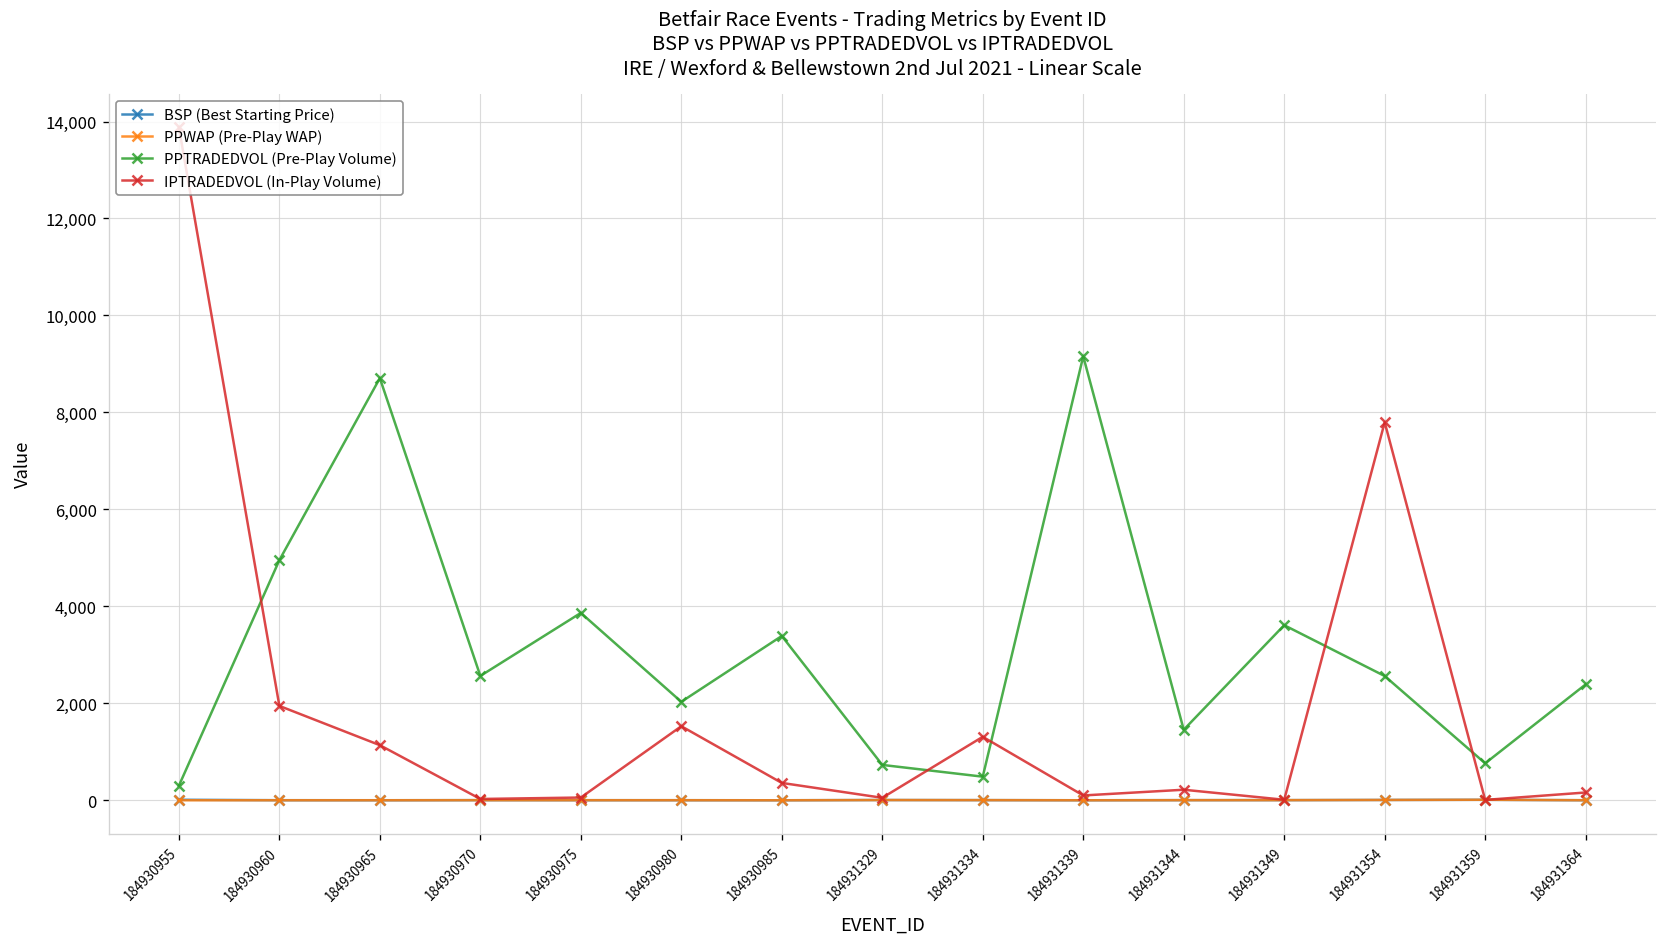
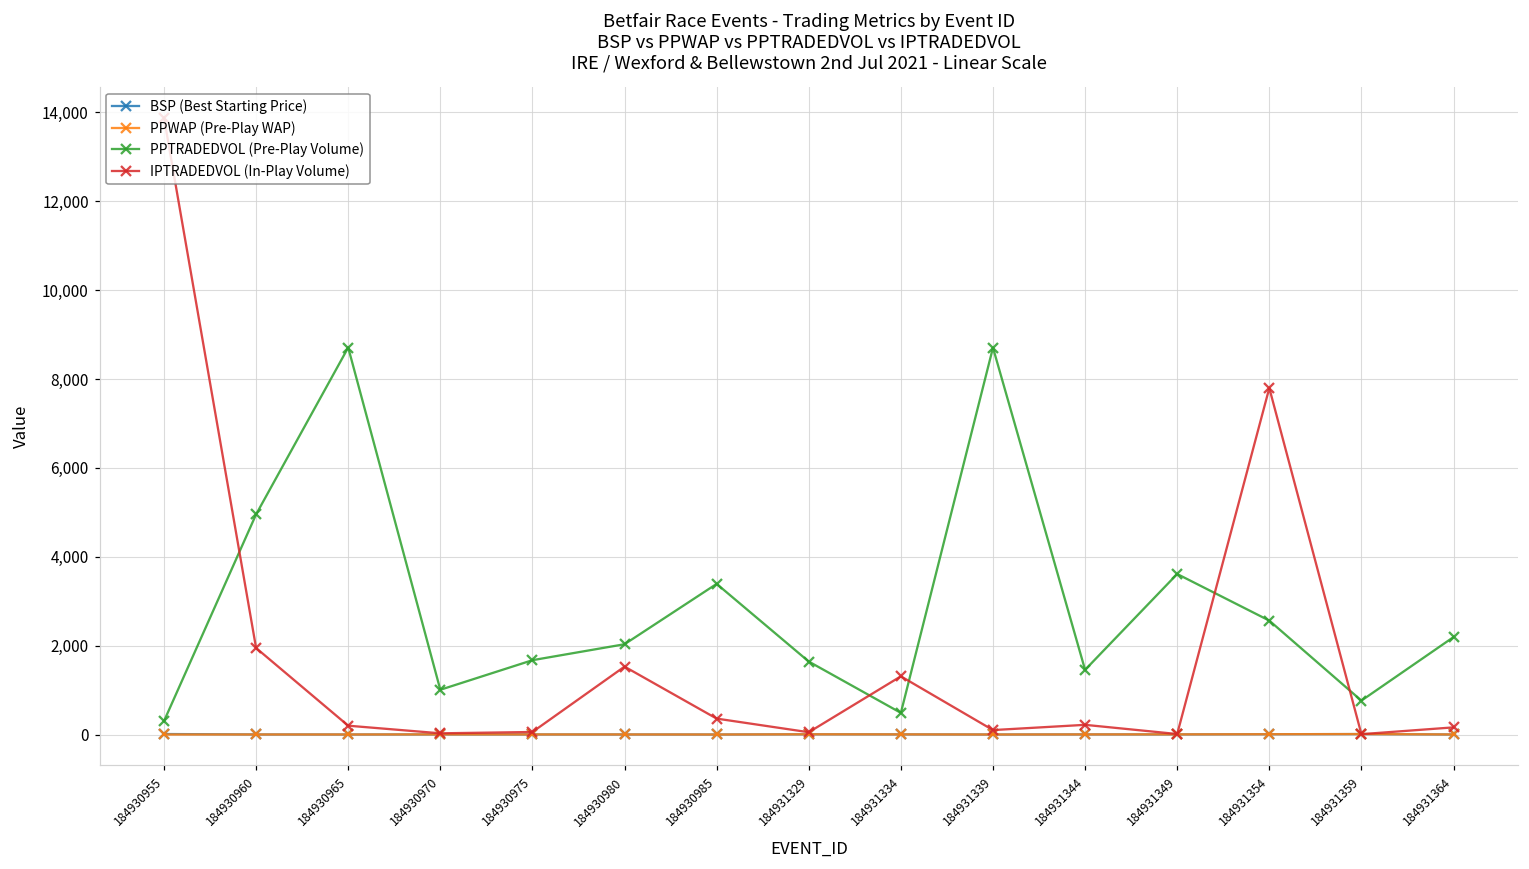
  {
    "PPTRADEDVOL (Pre-Play Volume)": {
      "184930955": "300",
      "184930960": "5,000",
      "184930965": "8,700",
-     "184930970": "2,600",
-     "184930975": "3,900",
+     "184930970": "1,000",
+     "184930975": "1,700",
      "184930980": "2,000",
      "184930985": "3,400",
-     "184931329": "700",
+     "184931329": "1,600",
      "184931334": "500",
-     "184931339": "9,200",
+     "184931339": "8,700",
      "184931344": "1,500",
      "184931349": "3,600",
      "184931354": "2,600",
      "184931359": "800",
-     "184931364": "2,400"
+     "184931364": "2,200"
    },
    "IPTRADEDVOL (In-Play Volume)": {
      "184930960": "1,900",
-     "184930965": "1,100",
+     "184930965": "200",
      "184930980": "1,500",
      "184930985": "400",
      "184931334": "1,300",
      "184931339": "100",
      "184931344": "200",
      "184931354": "7,800",
      "184931364": "200"
    }
  }
